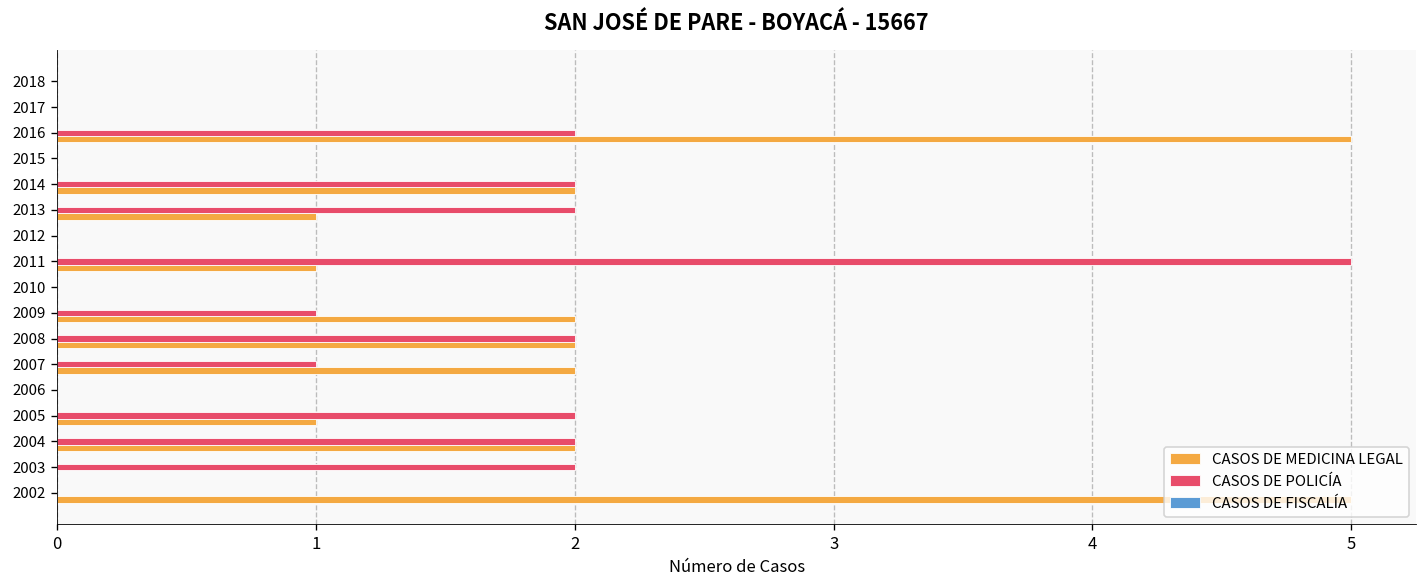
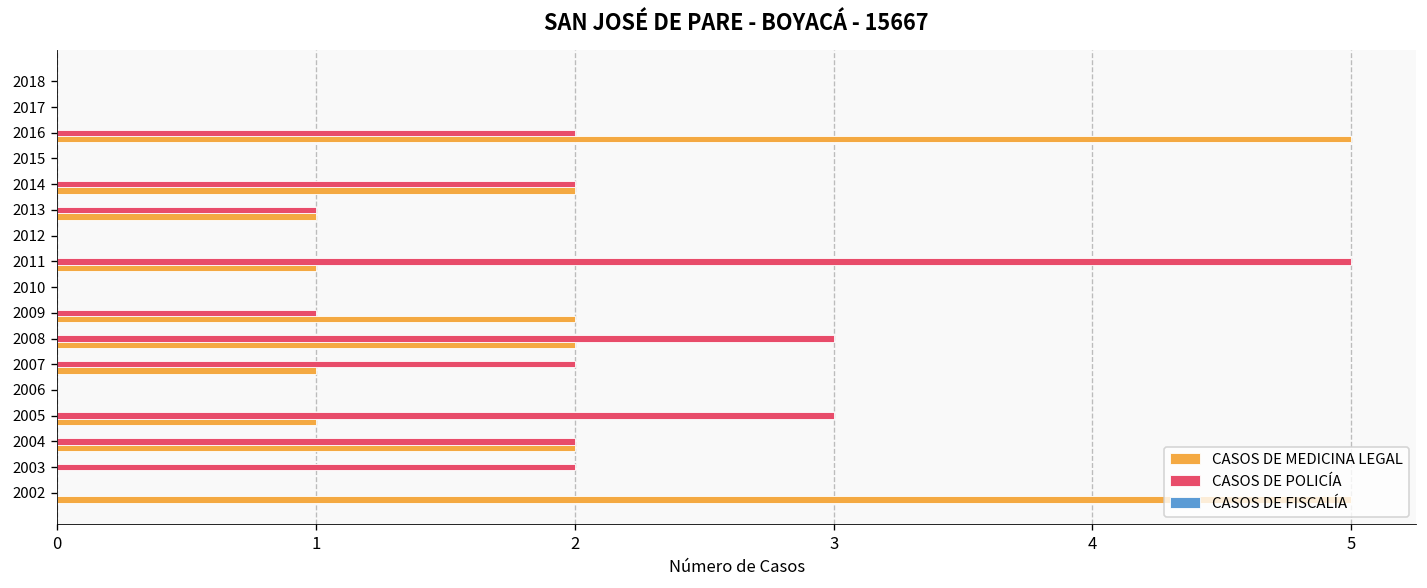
  {
    "CASOS DE MEDICINA LEGAL": {
      "2018": 0,
      "2017": 0,
      "2016": 5,
      "2015": 0,
      "2014": 2,
      "2013": 1,
      "2012": 0,
      "2011": 1,
      "2010": 0,
      "2009": 2,
      "2008": 2,
-     "2007": 2,
+     "2007": 1,
      "2006": 0,
      "2005": 1,
      "2004": 2,
      "2003": 0
    },
    "CASOS DE POLICÍA": {
      "2018": 0,
      "2017": 0,
      "2016": 2,
      "2015": 0,
      "2014": 2,
-     "2013": 2,
+     "2013": 1,
      "2012": 0,
      "2011": 5,
      "2010": 0,
      "2009": 1,
-     "2008": 2,
-     "2007": 1,
+     "2008": 3,
+     "2007": 2,
      "2006": 0,
-     "2005": 2,
+     "2005": 3,
      "2004": 2,
      "2003": 2,
      "2002": 0
    },
    "CASOS DE FISCALÍA": {
      "2018": 0,
      "2017": 0,
      "2016": 0,
      "2015": 0,
      "2014": 0,
      "2013": 0,
      "2012": 0,
      "2011": 0,
      "2010": 0,
      "2009": 0,
      "2008": 0,
      "2007": 0,
      "2006": 0,
      "2005": 0,
      "2004": 0,
      "2003": 0,
      "2002": 0
    }
  }
